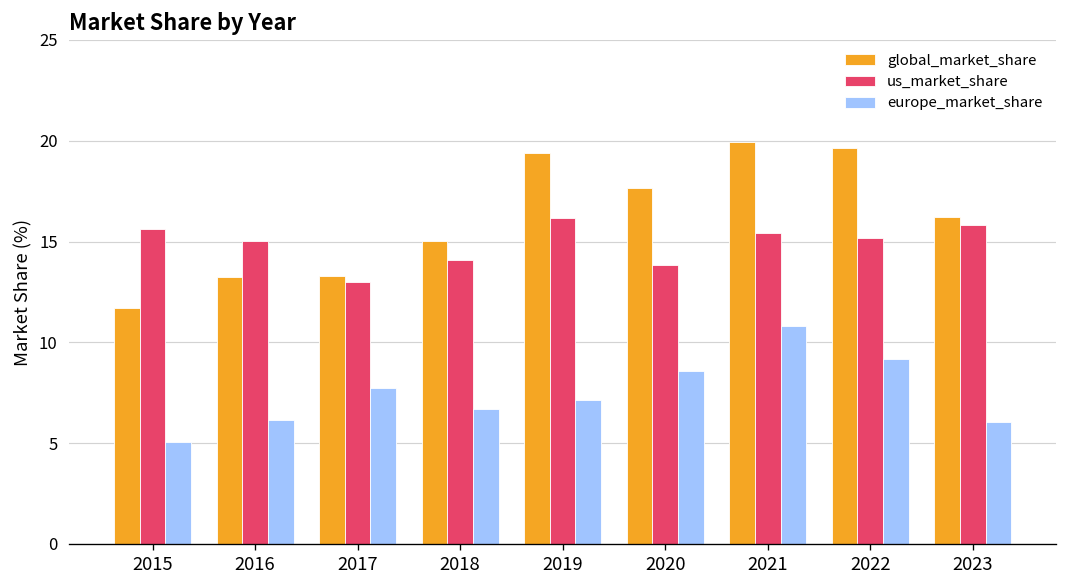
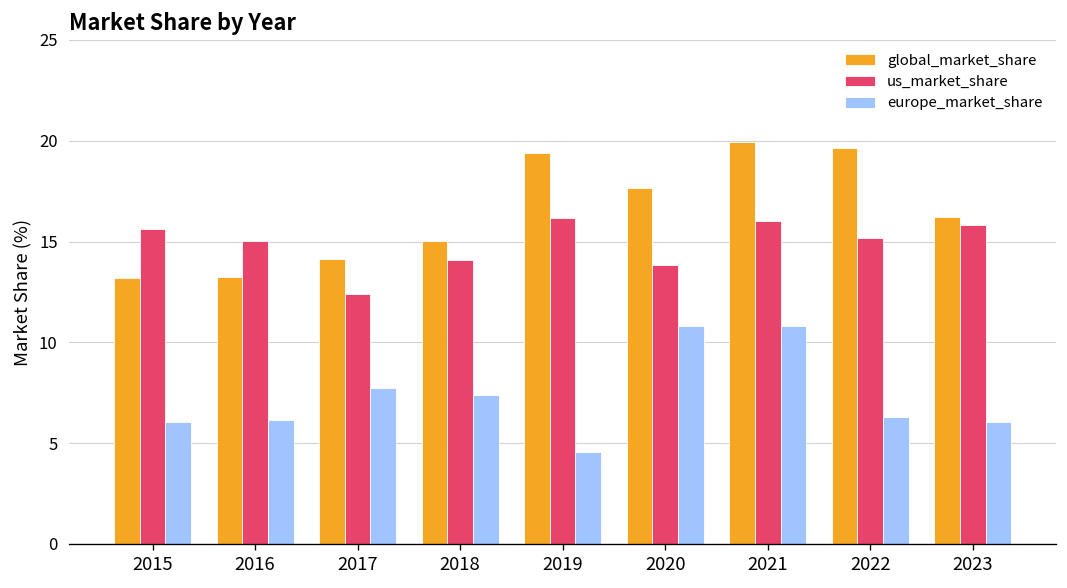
  {
    "global_market_share": {
-     "2015": 11.7,
+     "2015": 13.2,
      "2016": 13.2,
-     "2017": 13.3,
+     "2017": 14.2,
      "2018": 15.0,
      "2019": 19.4,
      "2020": 17.7,
      "2021": 20.0,
      "2022": 19.6,
      "2023": 16.2
    },
    "us_market_share": {
      "2015": 15.6,
      "2016": 15.0,
-     "2017": 13.0,
+     "2017": 12.4,
      "2018": 14.1,
      "2019": 16.2,
      "2020": 13.8,
-     "2021": 15.4,
+     "2021": 16.0,
      "2022": 15.2,
      "2023": 15.8
    },
    "europe_market_share": {
-     "2015": 5.1,
+     "2015": 6.1,
      "2016": 6.2,
      "2017": 7.7,
-     "2018": 6.7,
-     "2019": 7.1,
-     "2020": 8.6,
+     "2018": 7.4,
+     "2019": 4.6,
+     "2020": 10.8,
      "2021": 10.8,
-     "2022": 9.2,
+     "2022": 6.3,
      "2023": 6.1
    }
  }
